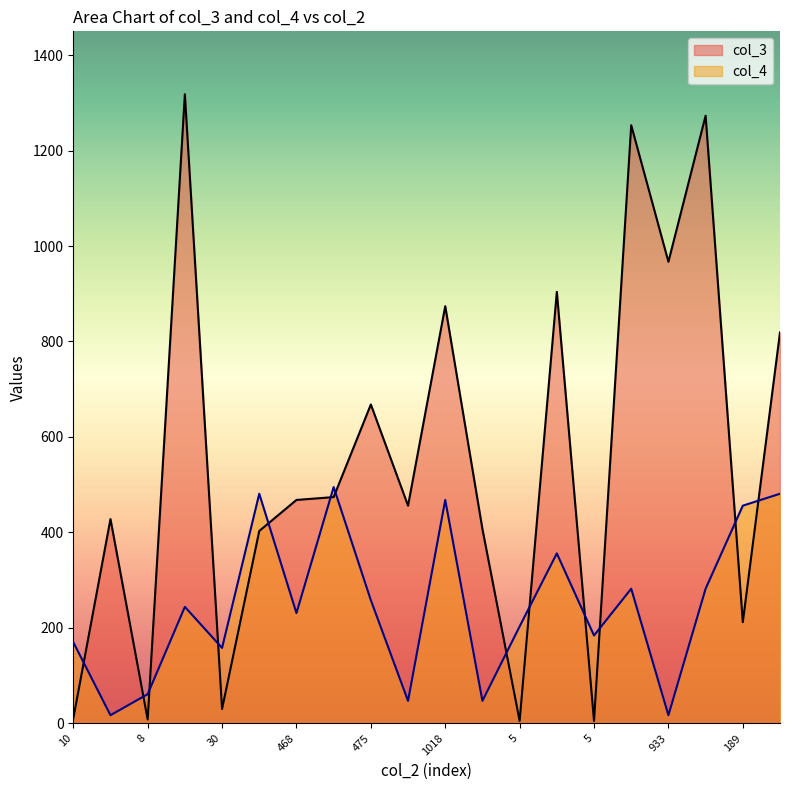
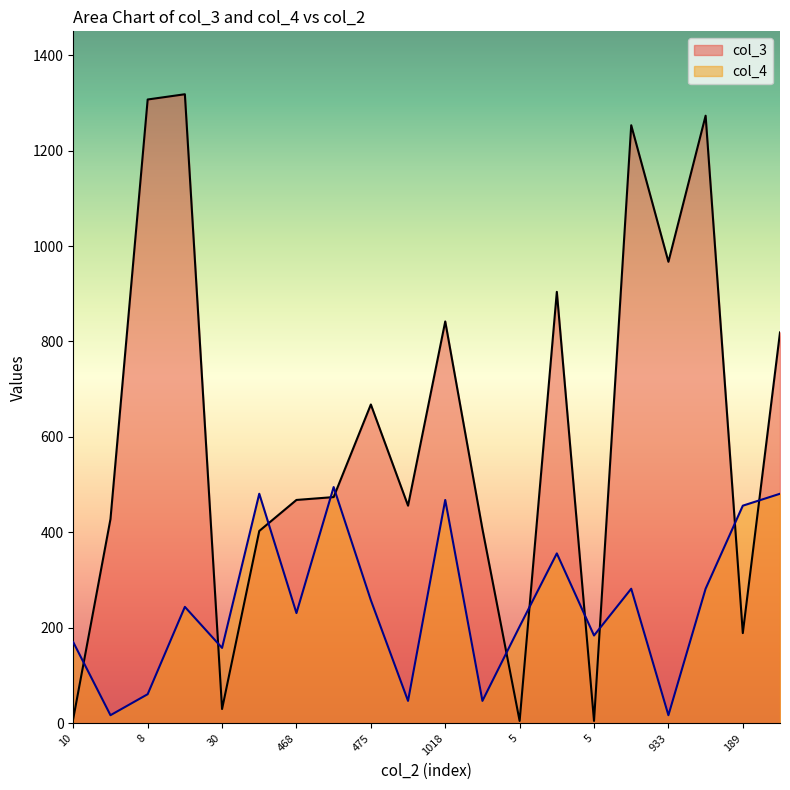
  {
    "col_3": {
      "10": 10,
-     "8": 10,
+     "8": 1310,
      "30": 30,
      "468": 470,
      "475": 670,
-     "1018": 870,
+     "1018": 840,
      "933": 970,
-     "189": 210
+     "189": 190
    },
    "col_4": {
      "10": 170,
      "8": 60,
      "30": 160,
      "468": 230,
      "475": 260,
      "1018": 470,
      "933": 20,
      "189": 460
    }
  }
